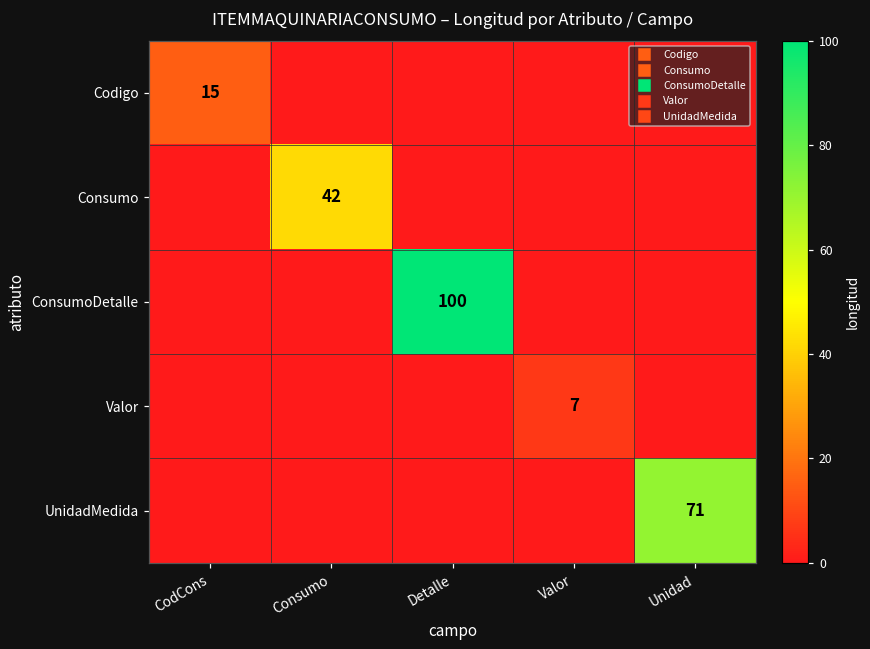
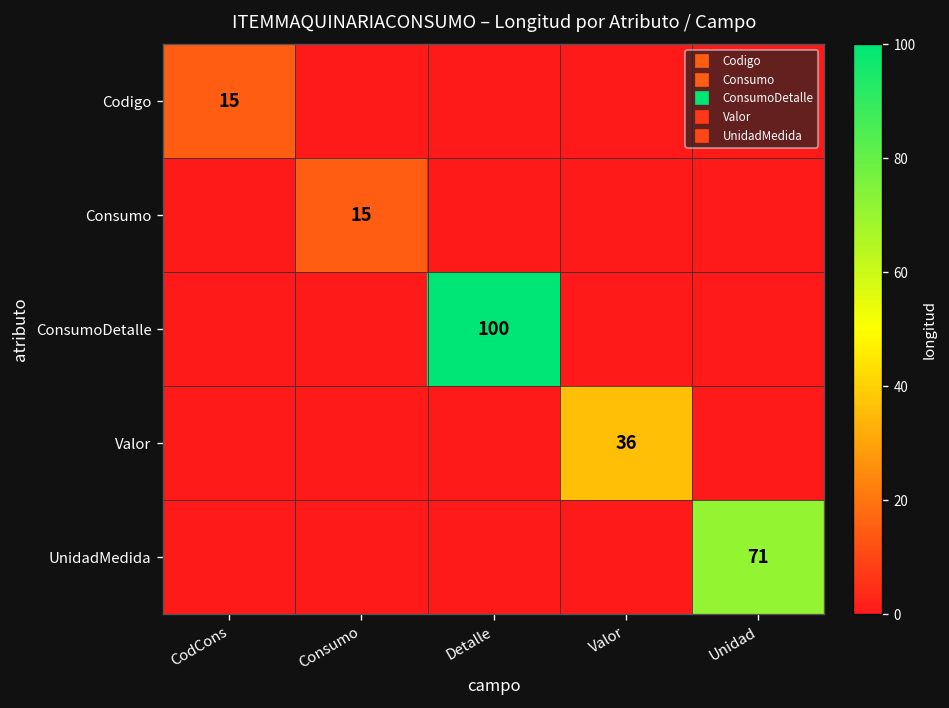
  {
    "Codigo": {
      "CodCons": 15
    },
    "Consumo": {
-     "Consumo": 42
+     "Consumo": 15
    },
    "ConsumoDetalle": {
      "Detalle": 100
    },
    "Valor": {
-     "Valor": 7
+     "Valor": 36
    },
    "UnidadMedida": {
      "Unidad": 71
    }
  }
